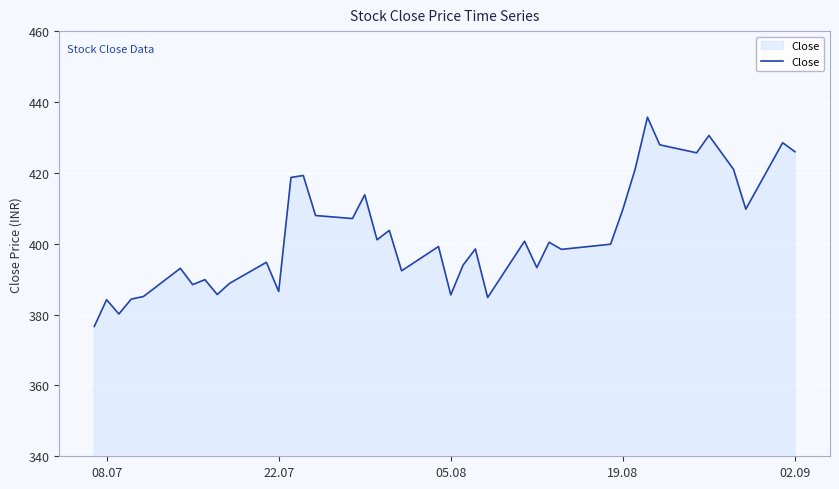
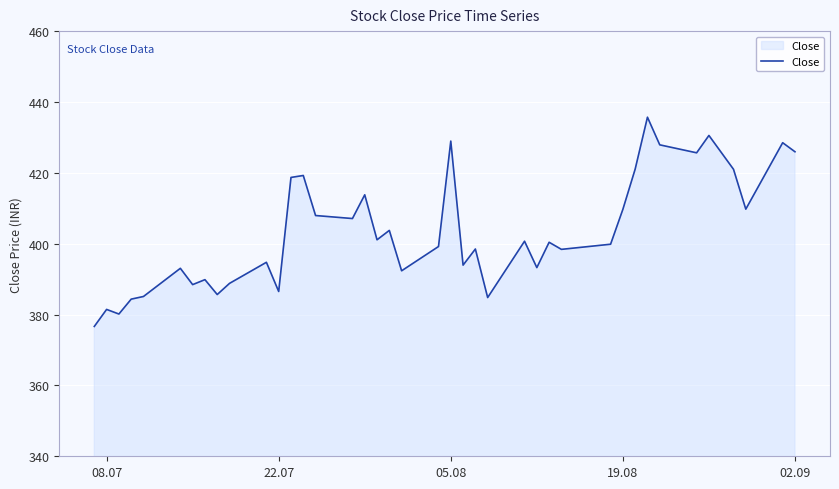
  {
-   "08.07": 384,
+   "08.07": 381,
    "22.07": 387,
-   "05.08": 386,
+   "05.08": 429,
    "19.08": 410,
    "02.09": 426
  }
